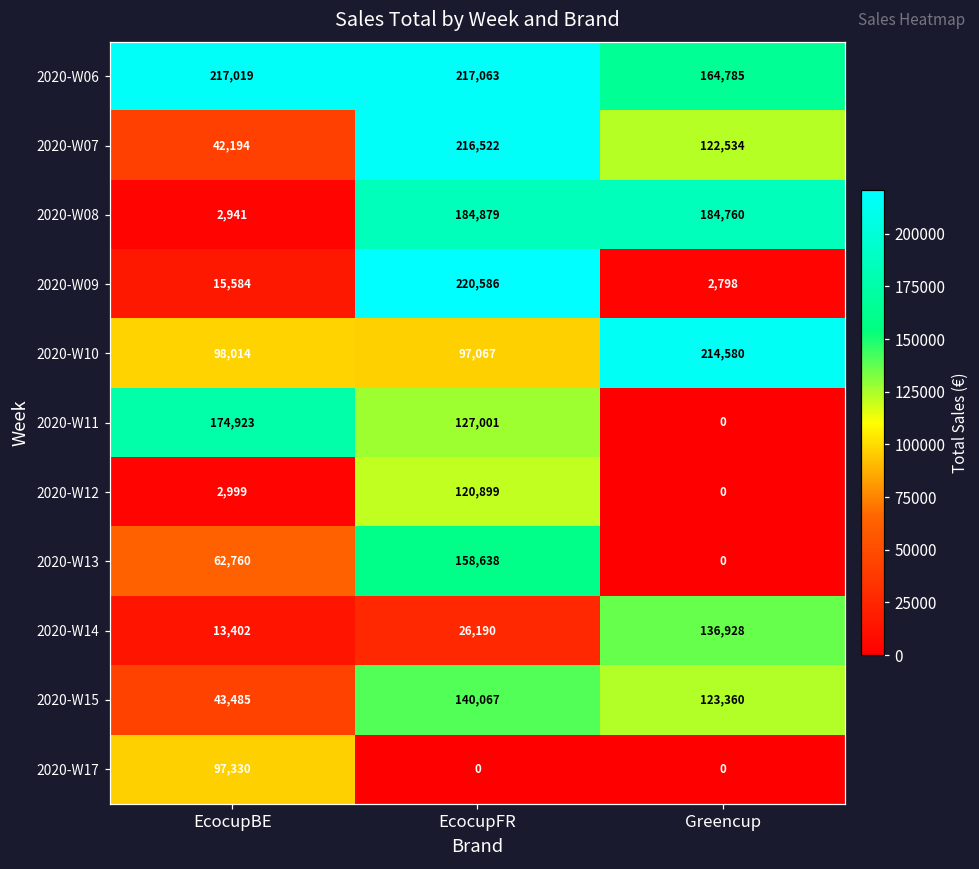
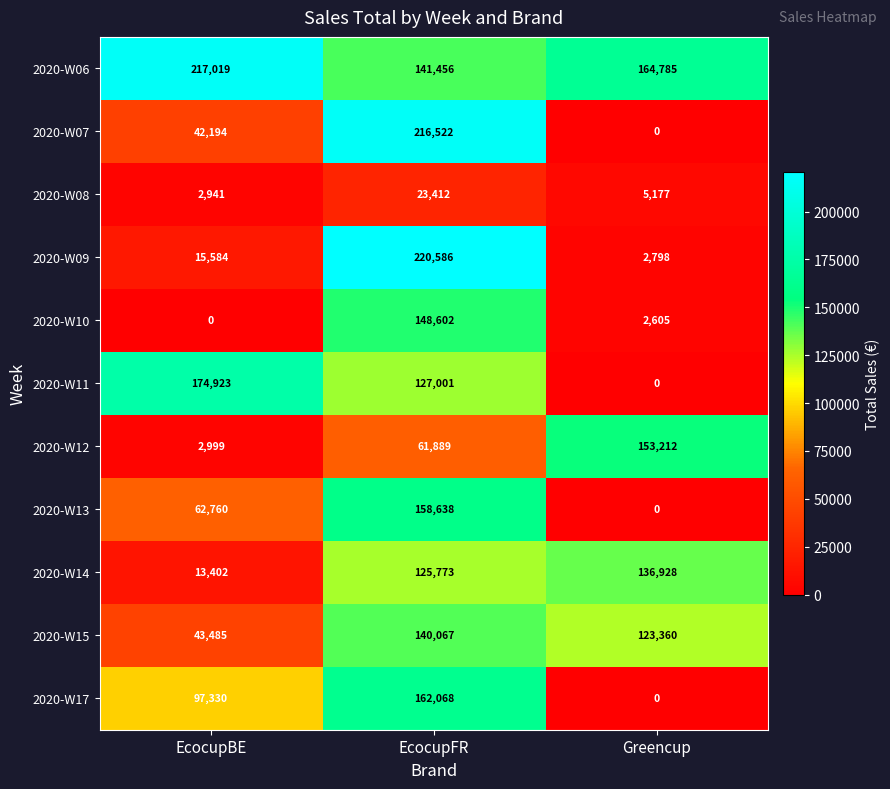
  {
    "2020-W06": {
      "EcocupBE": "217,019",
-     "EcocupFR": "217,063",
+     "EcocupFR": "141,456",
      "Greencup": "164,785"
    },
    "2020-W07": {
      "EcocupBE": "42,194",
      "EcocupFR": "216,522",
-     "Greencup": "122,534"
+     "Greencup": "0"
    },
    "2020-W08": {
      "EcocupBE": "2,941",
-     "EcocupFR": "184,879",
-     "Greencup": "184,760"
+     "EcocupFR": "23,412",
+     "Greencup": "5,177"
    },
    "2020-W09": {
      "EcocupBE": "15,584",
      "EcocupFR": "220,586",
      "Greencup": "2,798"
    },
    "2020-W10": {
-     "EcocupBE": "98,014",
-     "EcocupFR": "97,067",
-     "Greencup": "214,580"
+     "EcocupBE": "0",
+     "EcocupFR": "148,602",
+     "Greencup": "2,605"
    },
    "2020-W11": {
      "EcocupBE": "174,923",
      "EcocupFR": "127,001",
      "Greencup": "0"
    },
    "2020-W12": {
      "EcocupBE": "2,999",
-     "EcocupFR": "120,899",
-     "Greencup": "0"
+     "EcocupFR": "61,889",
+     "Greencup": "153,212"
    },
    "2020-W13": {
      "EcocupBE": "62,760",
      "EcocupFR": "158,638",
      "Greencup": "0"
    },
    "2020-W14": {
      "EcocupBE": "13,402",
-     "EcocupFR": "26,190",
+     "EcocupFR": "125,773",
      "Greencup": "136,928"
    },
    "2020-W15": {
      "EcocupBE": "43,485",
      "EcocupFR": "140,067",
      "Greencup": "123,360"
    },
    "2020-W17": {
      "EcocupBE": "97,330",
-     "EcocupFR": "0",
+     "EcocupFR": "162,068",
      "Greencup": "0"
    }
  }
